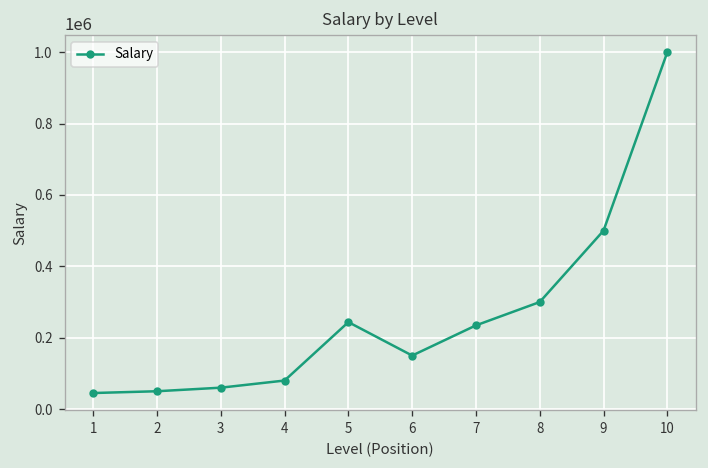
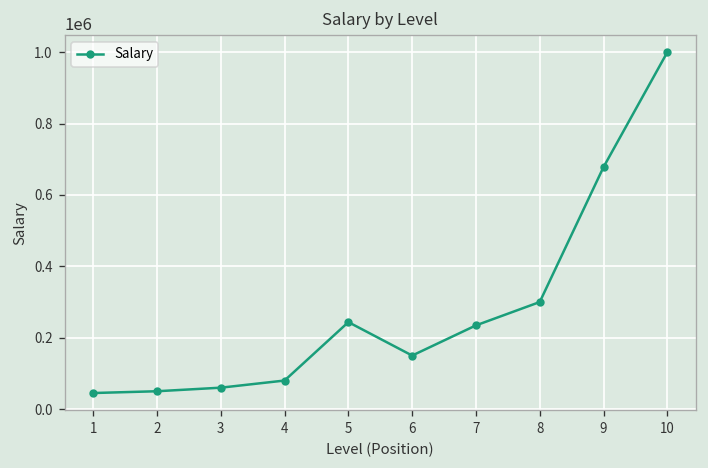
  {
    "1": 50000,
    "2": 50000,
    "3": 60000,
    "4": 80000,
    "5": 240000,
    "6": 150000,
    "7": 230000,
    "8": 300000,
-   "9": 500000,
+   "9": 680000,
    "10": 1000000
  }
